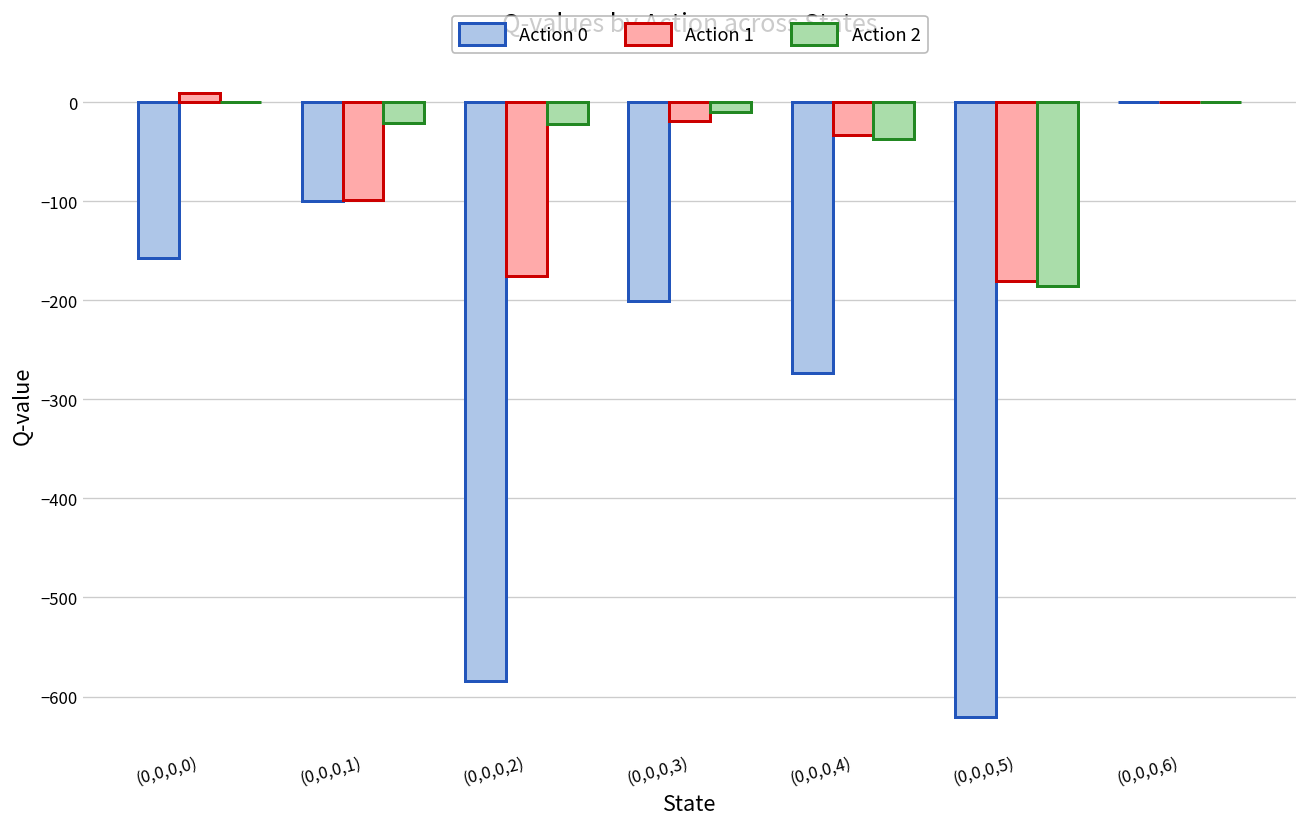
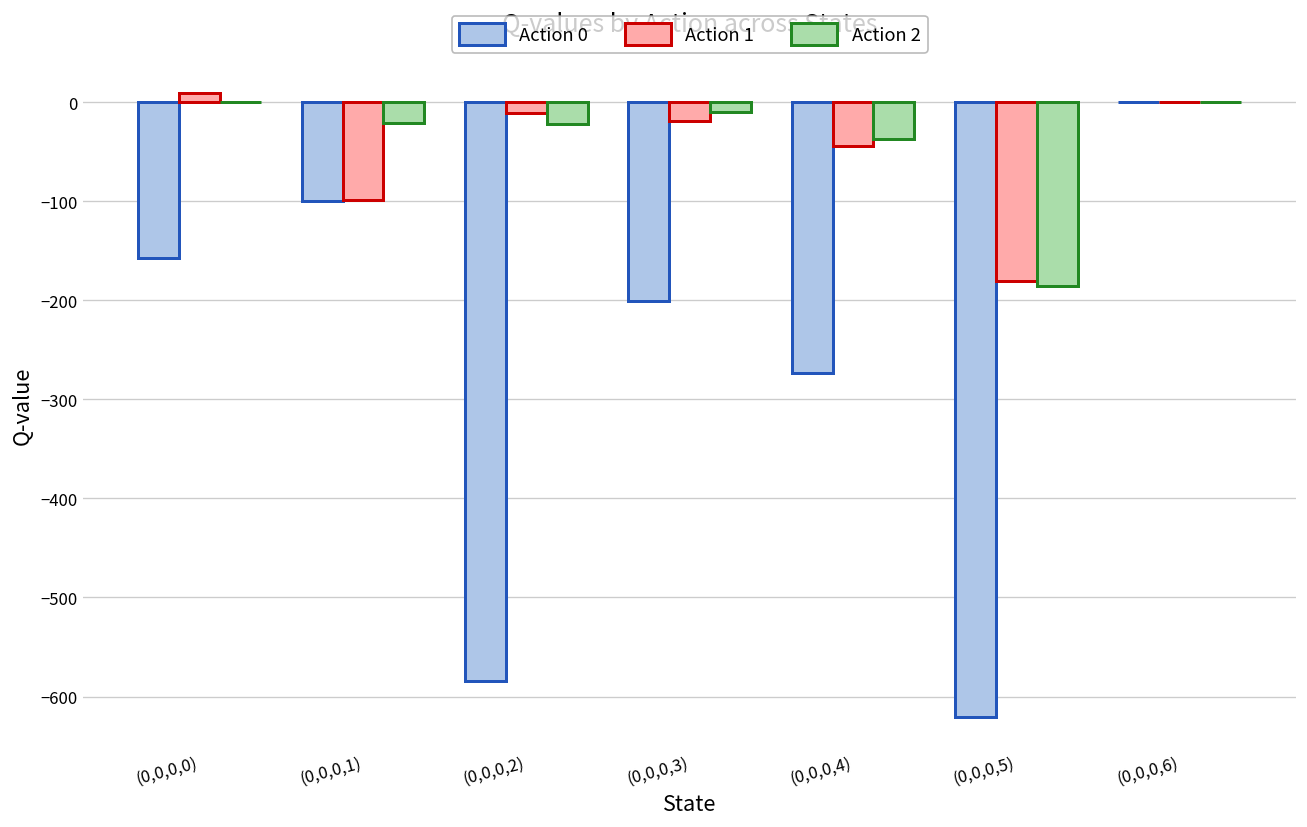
  {
    "Action 0": {
      "(0,0,0,0)": -160,
      "(0,0,0,1)": -100,
      "(0,0,0,2)": -580,
      "(0,0,0,3)": -200,
      "(0,0,0,4)": -270,
      "(0,0,0,5)": -620,
      "(0,0,0,6)": 0
    },
    "Action 1": {
      "(0,0,0,0)": 10,
      "(0,0,0,1)": -100,
-     "(0,0,0,2)": -170,
+     "(0,0,0,2)": -10,
      "(0,0,0,3)": -20,
-     "(0,0,0,4)": -30,
+     "(0,0,0,4)": -40,
      "(0,0,0,5)": -180,
      "(0,0,0,6)": 0
    },
    "Action 2": {
      "(0,0,0,0)": 0,
      "(0,0,0,1)": -20,
      "(0,0,0,2)": -20,
      "(0,0,0,3)": -10,
      "(0,0,0,4)": -40,
      "(0,0,0,5)": -190,
      "(0,0,0,6)": 0
    }
  }
